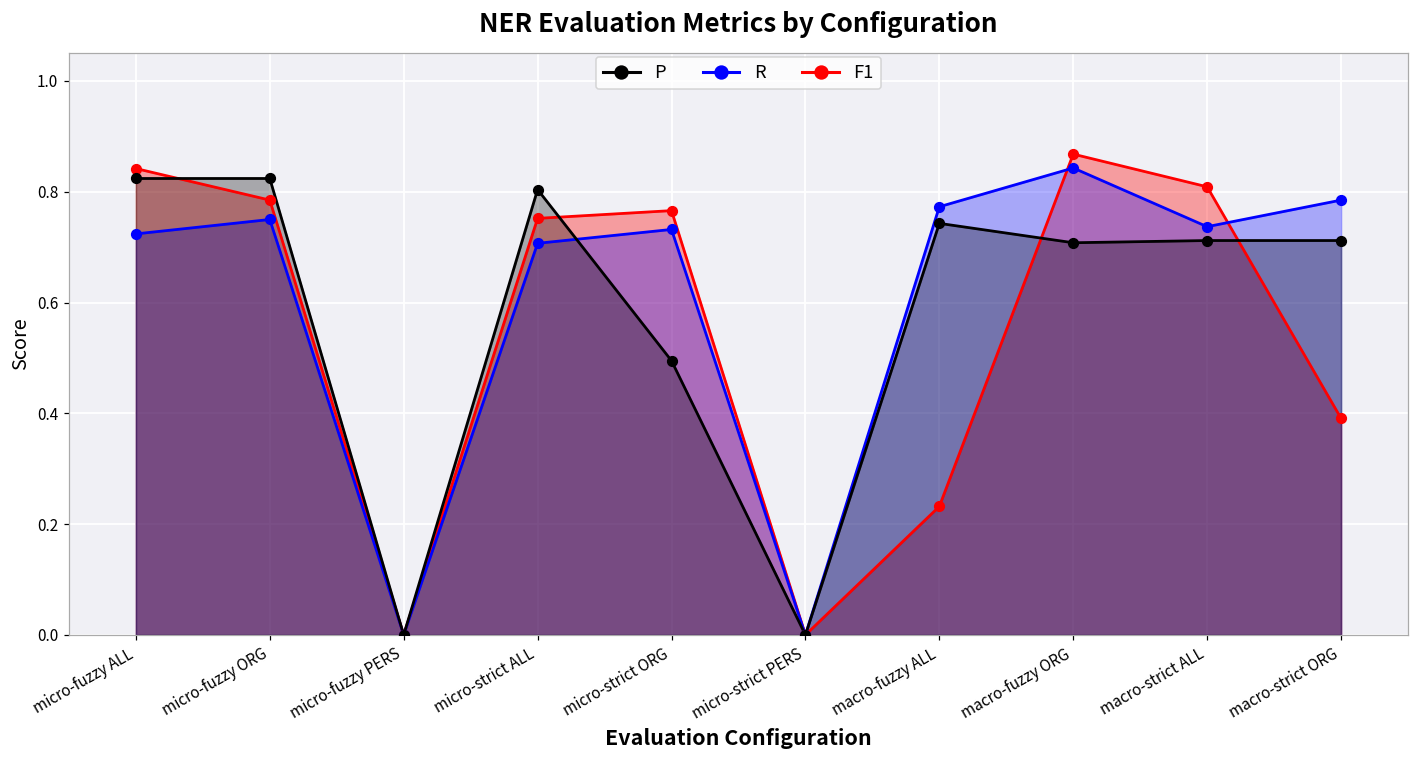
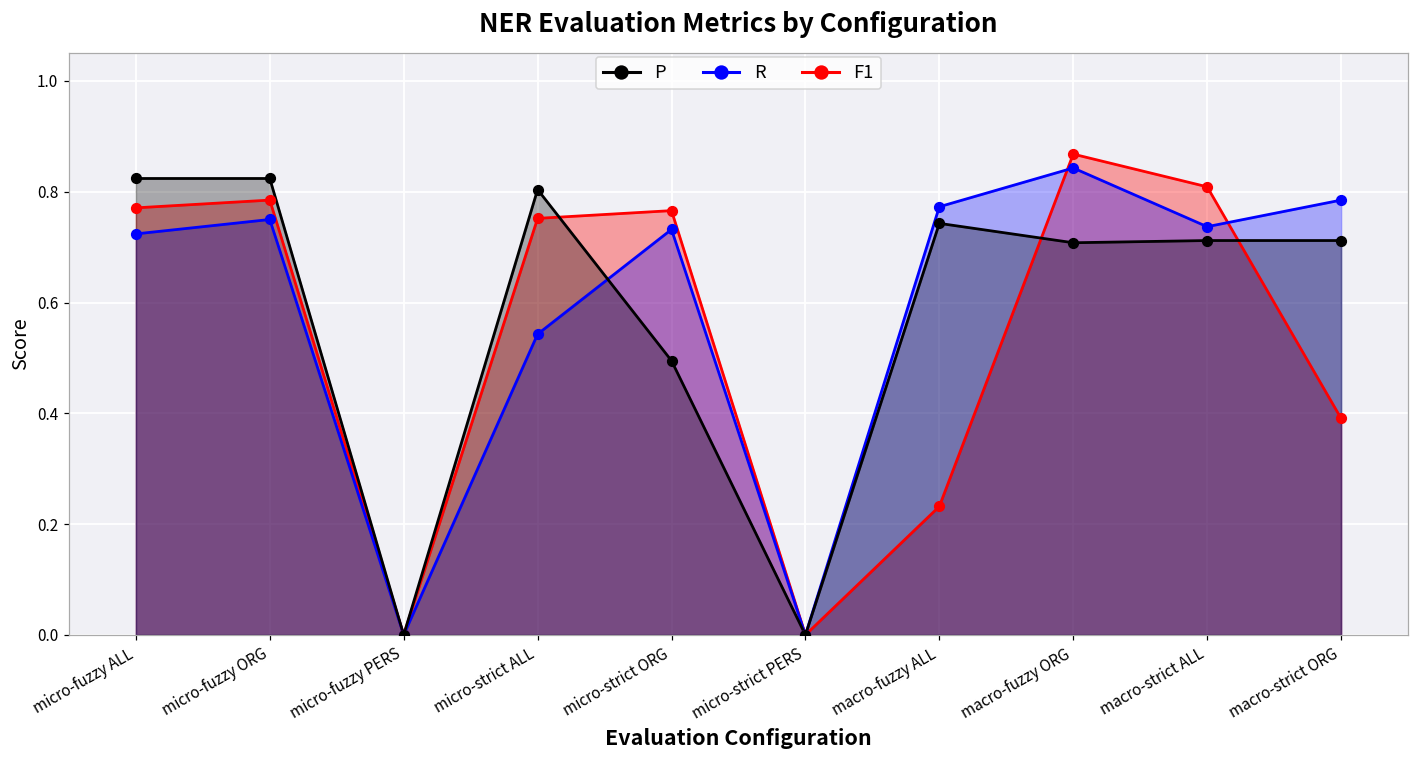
  {
    "F1": {
-     "micro-fuzzy ALL": 0.84,
+     "micro-fuzzy ALL": 0.77,
      "micro-fuzzy ORG": 0.79,
      "micro-strict ALL": 0.75,
      "micro-strict ORG": 0.77,
      "macro-fuzzy ALL": 0.23,
      "macro-fuzzy ORG": 0.87,
      "macro-strict ALL": 0.81,
      "macro-strict ORG": 0.39
    },
    "R": {
      "micro-fuzzy ALL": 0.72,
      "micro-fuzzy ORG": 0.75,
-     "micro-strict ALL": 0.71,
+     "micro-strict ALL": 0.54,
      "micro-strict ORG": 0.73,
      "macro-fuzzy ALL": 0.77,
      "macro-fuzzy ORG": 0.84,
      "macro-strict ALL": 0.74,
      "macro-strict ORG": 0.79
    },
    "P": {
      "micro-fuzzy ALL": 0.82,
      "micro-fuzzy ORG": 0.82,
      "micro-strict ALL": 0.80,
      "micro-strict ORG": 0.50,
      "macro-fuzzy ALL": 0.74,
      "macro-fuzzy ORG": 0.71,
      "macro-strict ALL": 0.71,
      "macro-strict ORG": 0.71
    }
  }
